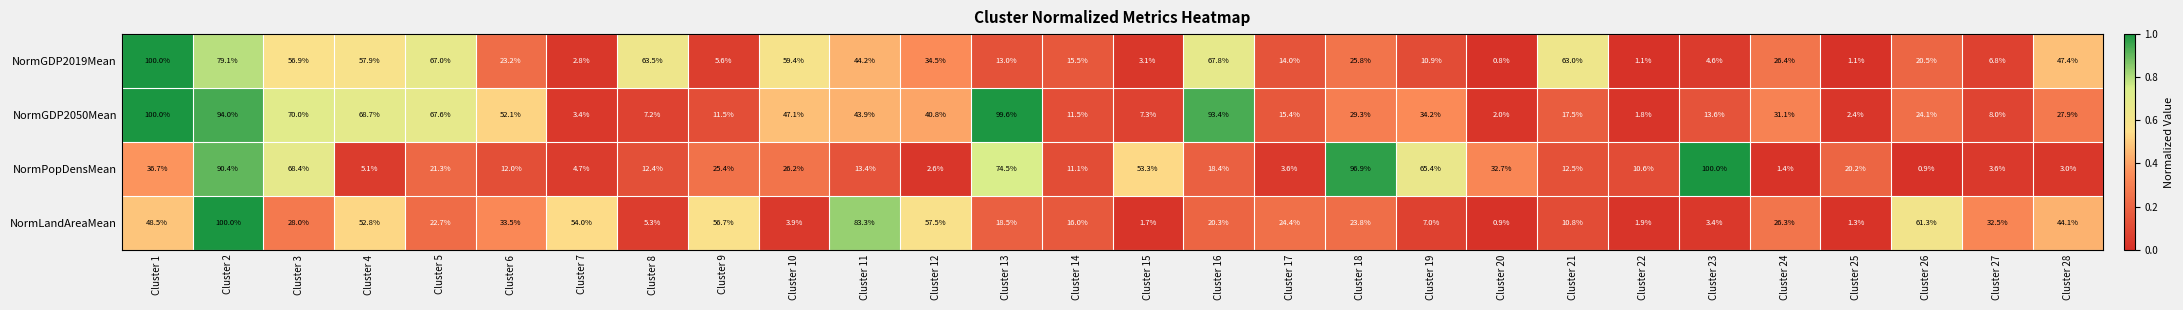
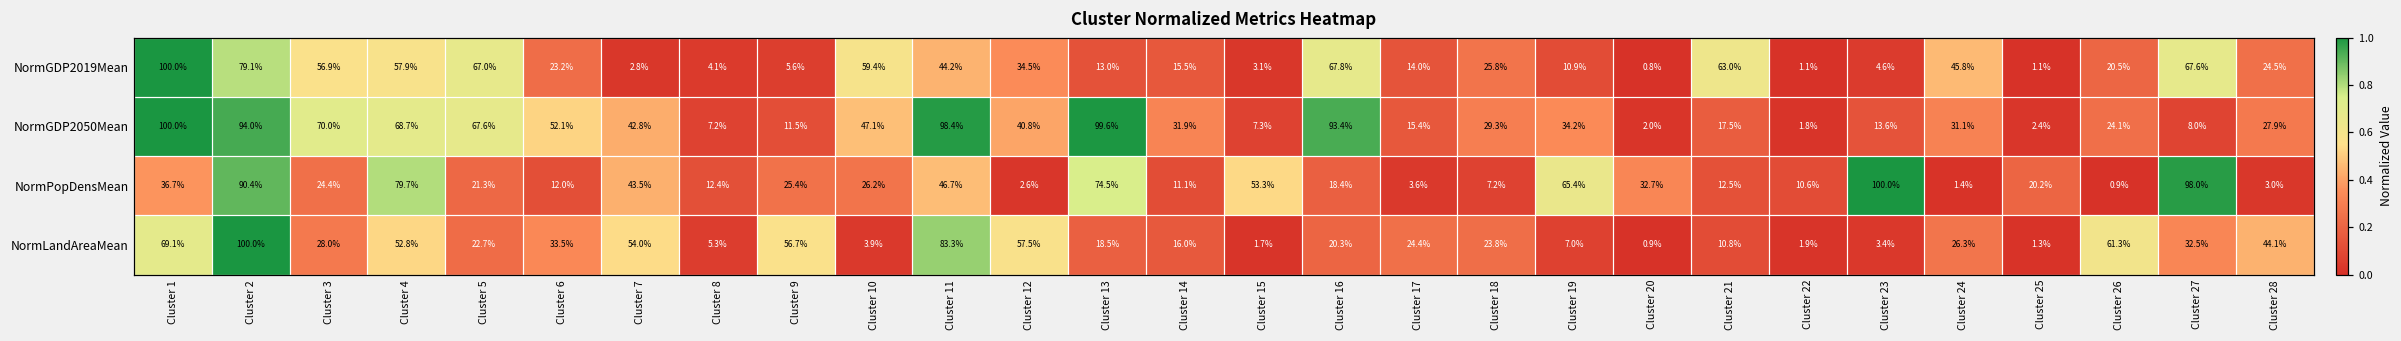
  {
    "NormGDP2019Mean": {
      "Cluster 1": "100.0%",
      "Cluster 2": "79.1%",
      "Cluster 3": "56.9%",
      "Cluster 4": "57.9%",
      "Cluster 5": "67.0%",
      "Cluster 6": "23.2%",
      "Cluster 7": "2.8%",
-     "Cluster 8": "63.5%",
+     "Cluster 8": "4.1%",
      "Cluster 9": "5.6%",
      "Cluster 10": "59.4%",
      "Cluster 11": "44.2%",
      "Cluster 12": "34.5%",
      "Cluster 13": "13.0%",
      "Cluster 14": "15.5%",
      "Cluster 15": "3.1%",
      "Cluster 16": "67.8%",
      "Cluster 17": "14.0%",
      "Cluster 18": "25.8%",
      "Cluster 19": "10.9%",
      "Cluster 20": "0.8%",
      "Cluster 21": "63.0%",
      "Cluster 22": "1.1%",
      "Cluster 23": "4.6%",
-     "Cluster 24": "26.4%",
+     "Cluster 24": "45.8%",
      "Cluster 25": "1.1%",
      "Cluster 26": "20.5%",
-     "Cluster 27": "6.8%",
-     "Cluster 28": "47.4%"
+     "Cluster 27": "67.6%",
+     "Cluster 28": "24.5%"
    },
    "NormGDP2050Mean": {
      "Cluster 1": "100.0%",
      "Cluster 2": "94.0%",
      "Cluster 3": "70.0%",
      "Cluster 4": "68.7%",
      "Cluster 5": "67.6%",
      "Cluster 6": "52.1%",
-     "Cluster 7": "3.4%",
+     "Cluster 7": "42.8%",
      "Cluster 8": "7.2%",
      "Cluster 9": "11.5%",
      "Cluster 10": "47.1%",
-     "Cluster 11": "43.9%",
+     "Cluster 11": "98.4%",
      "Cluster 12": "40.8%",
      "Cluster 13": "99.6%",
-     "Cluster 14": "11.5%",
+     "Cluster 14": "31.9%",
      "Cluster 15": "7.3%",
      "Cluster 16": "93.4%",
      "Cluster 17": "15.4%",
      "Cluster 18": "29.3%",
      "Cluster 19": "34.2%",
      "Cluster 20": "2.0%",
      "Cluster 21": "17.5%",
      "Cluster 22": "1.8%",
      "Cluster 23": "13.6%",
      "Cluster 24": "31.1%",
      "Cluster 25": "2.4%",
      "Cluster 26": "24.1%",
      "Cluster 27": "8.0%",
      "Cluster 28": "27.9%"
    },
    "NormPopDensMean": {
      "Cluster 1": "36.7%",
      "Cluster 2": "90.4%",
-     "Cluster 3": "68.4%",
-     "Cluster 4": "5.1%",
+     "Cluster 3": "24.4%",
+     "Cluster 4": "79.7%",
      "Cluster 5": "21.3%",
      "Cluster 6": "12.0%",
-     "Cluster 7": "4.7%",
+     "Cluster 7": "43.5%",
      "Cluster 8": "12.4%",
      "Cluster 9": "25.4%",
      "Cluster 10": "26.2%",
-     "Cluster 11": "13.4%",
+     "Cluster 11": "46.7%",
      "Cluster 12": "2.6%",
      "Cluster 13": "74.5%",
      "Cluster 14": "11.1%",
      "Cluster 15": "53.3%",
      "Cluster 16": "18.4%",
      "Cluster 17": "3.6%",
-     "Cluster 18": "96.9%",
+     "Cluster 18": "7.2%",
      "Cluster 19": "65.4%",
      "Cluster 20": "32.7%",
      "Cluster 21": "12.5%",
      "Cluster 22": "10.6%",
      "Cluster 23": "100.0%",
      "Cluster 24": "1.4%",
      "Cluster 25": "20.2%",
      "Cluster 26": "0.9%",
-     "Cluster 27": "3.6%",
+     "Cluster 27": "98.0%",
      "Cluster 28": "3.0%"
    },
    "NormLandAreaMean": {
-     "Cluster 1": "48.5%",
+     "Cluster 1": "69.1%",
      "Cluster 2": "100.0%",
      "Cluster 3": "28.0%",
      "Cluster 4": "52.8%",
      "Cluster 5": "22.7%",
      "Cluster 6": "33.5%",
      "Cluster 7": "54.0%",
      "Cluster 8": "5.3%",
      "Cluster 9": "56.7%",
      "Cluster 10": "3.9%",
      "Cluster 11": "83.3%",
      "Cluster 12": "57.5%",
      "Cluster 13": "18.5%",
      "Cluster 14": "16.0%",
      "Cluster 15": "1.7%",
      "Cluster 16": "20.3%",
      "Cluster 17": "24.4%",
      "Cluster 18": "23.8%",
      "Cluster 19": "7.0%",
      "Cluster 20": "0.9%",
      "Cluster 21": "10.8%",
      "Cluster 22": "1.9%",
      "Cluster 23": "3.4%",
      "Cluster 24": "26.3%",
      "Cluster 25": "1.3%",
      "Cluster 26": "61.3%",
      "Cluster 27": "32.5%",
      "Cluster 28": "44.1%"
    }
  }
